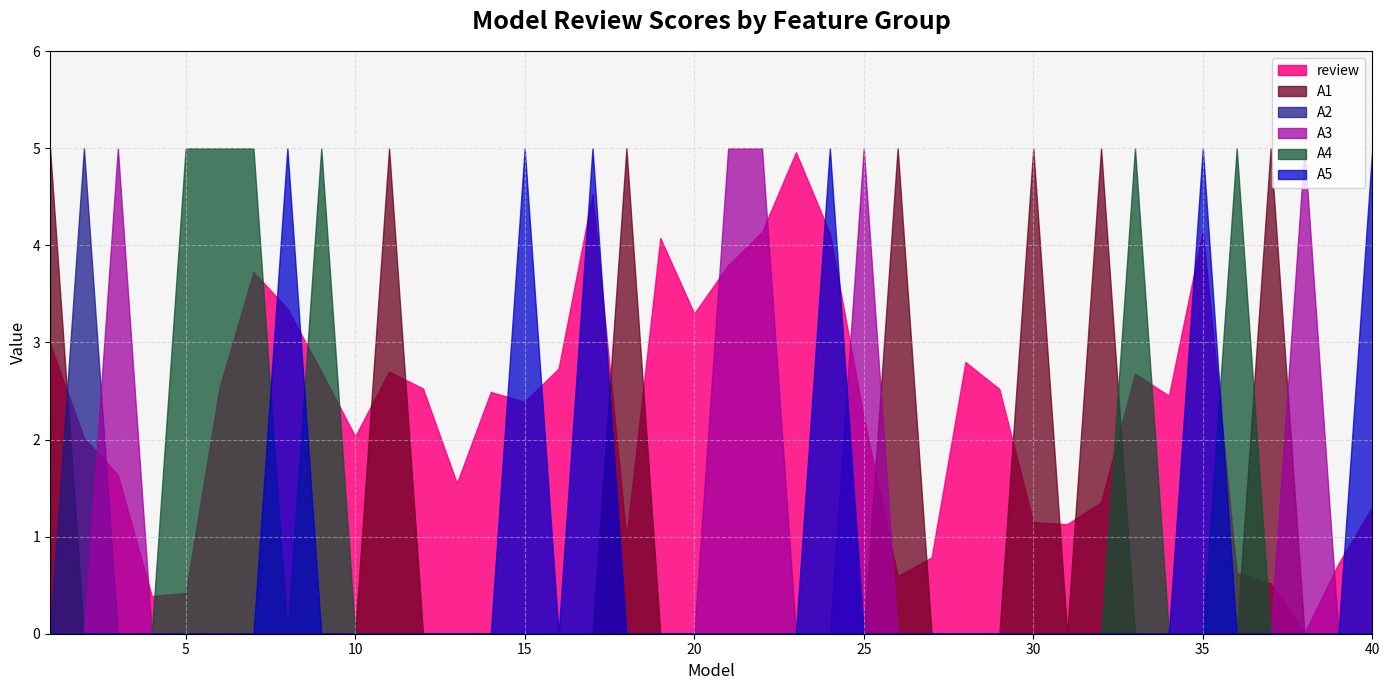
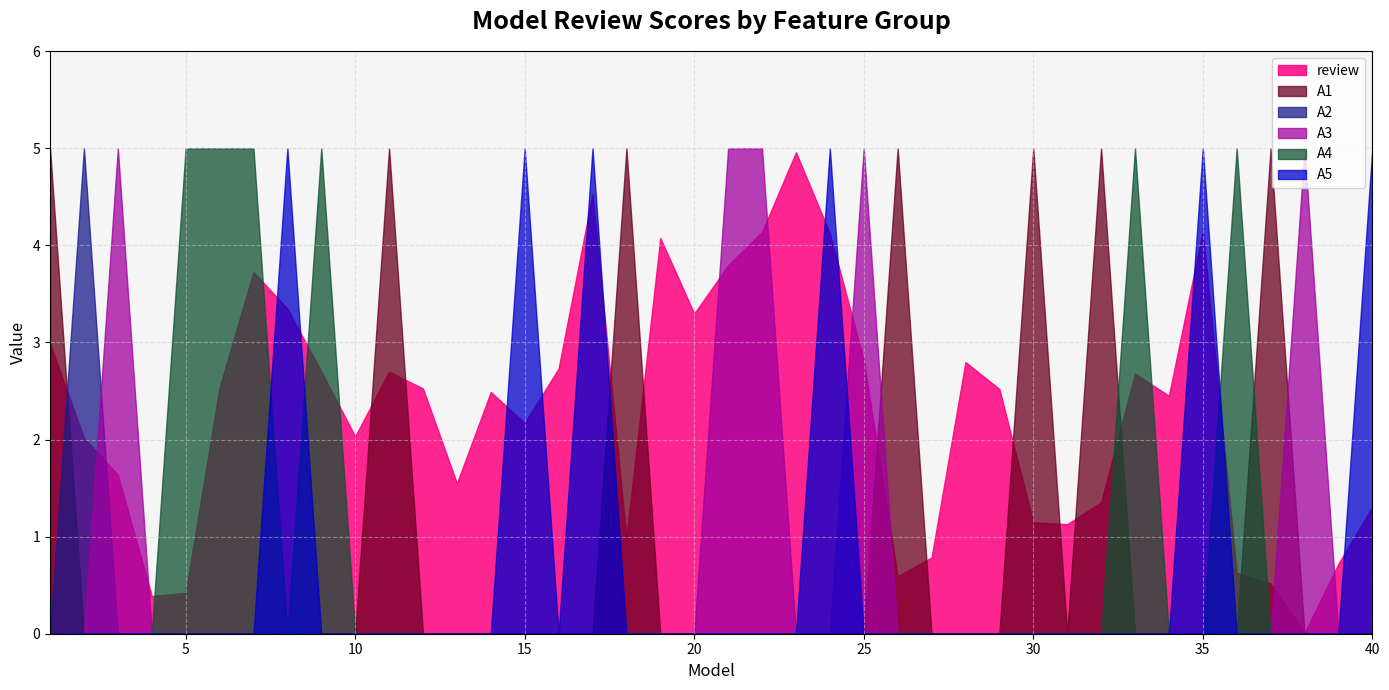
  {
    "review": {
      "5": 0.4,
      "10": 2.0,
-     "15": 2.4,
+     "15": 2.2,
      "20": 3.3,
-     "25": 2.2,
+     "25": 2.8,
      "30": 1.1,
      "35": 4.2,
      "40": 1.3
    },
    "A1": {
      "30": 5.0
    },
    "A3": {
      "25": 5.0
    },
    "A4": {
      "5": 5.0
    },
    "A5": {
      "15": 5.0,
      "35": 5.0,
      "40": 5.0
    }
  }
